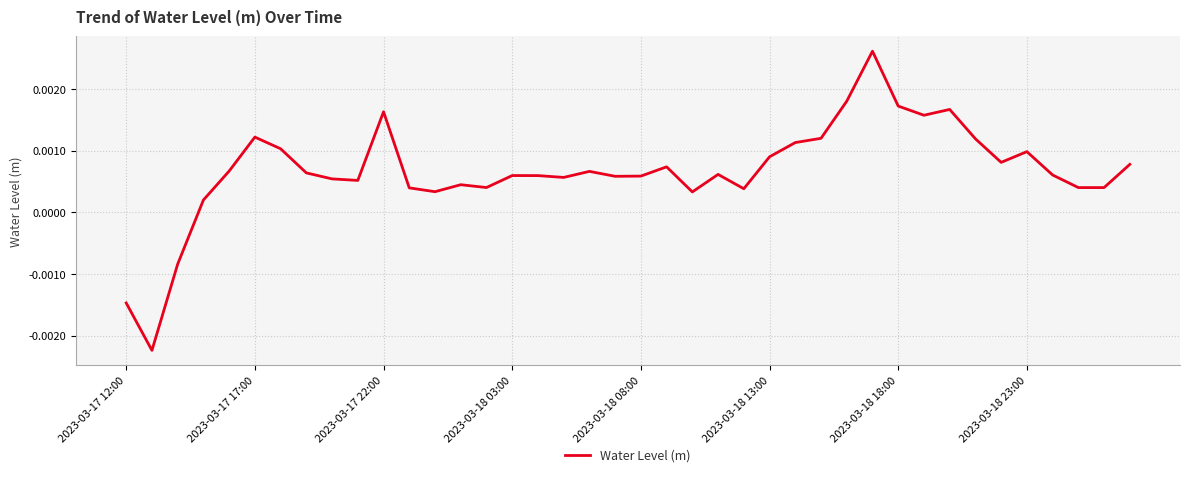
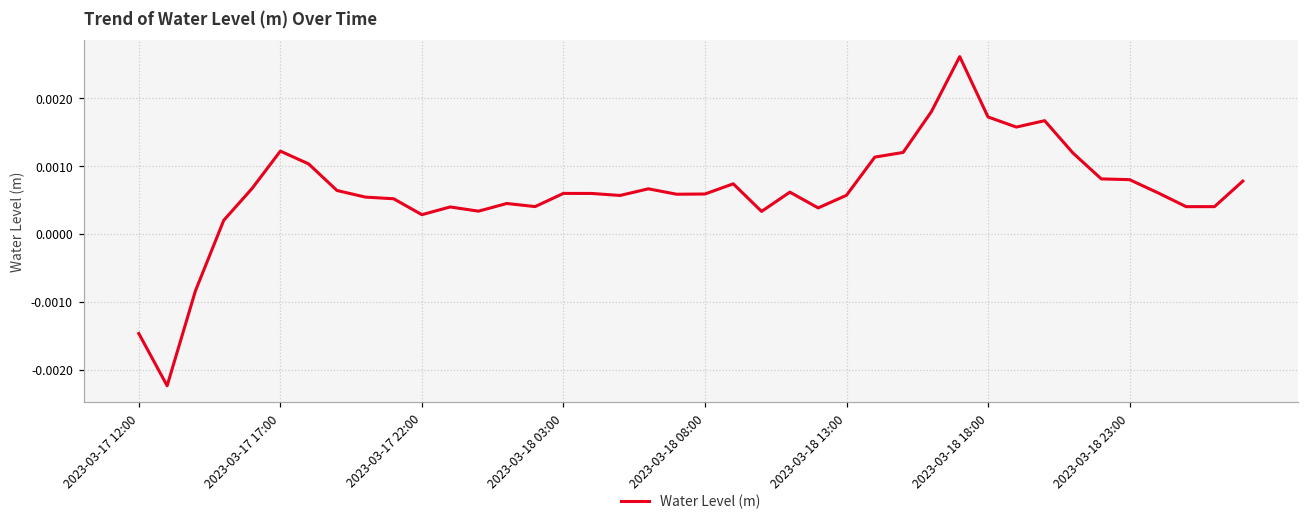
  {
    "2023-03-17 12:00": -0.0015,
    "2023-03-17 17:00": 0.0012,
-   "2023-03-17 22:00": 0.0016,
+   "2023-03-17 22:00": 0.0003,
    "2023-03-18 03:00": 0.0006,
    "2023-03-18 08:00": 0.0006,
-   "2023-03-18 13:00": 0.0009,
+   "2023-03-18 13:00": 0.0006,
    "2023-03-18 18:00": 0.0017,
-   "2023-03-18 23:00": 0.0010
+   "2023-03-18 23:00": 0.0008
  }
